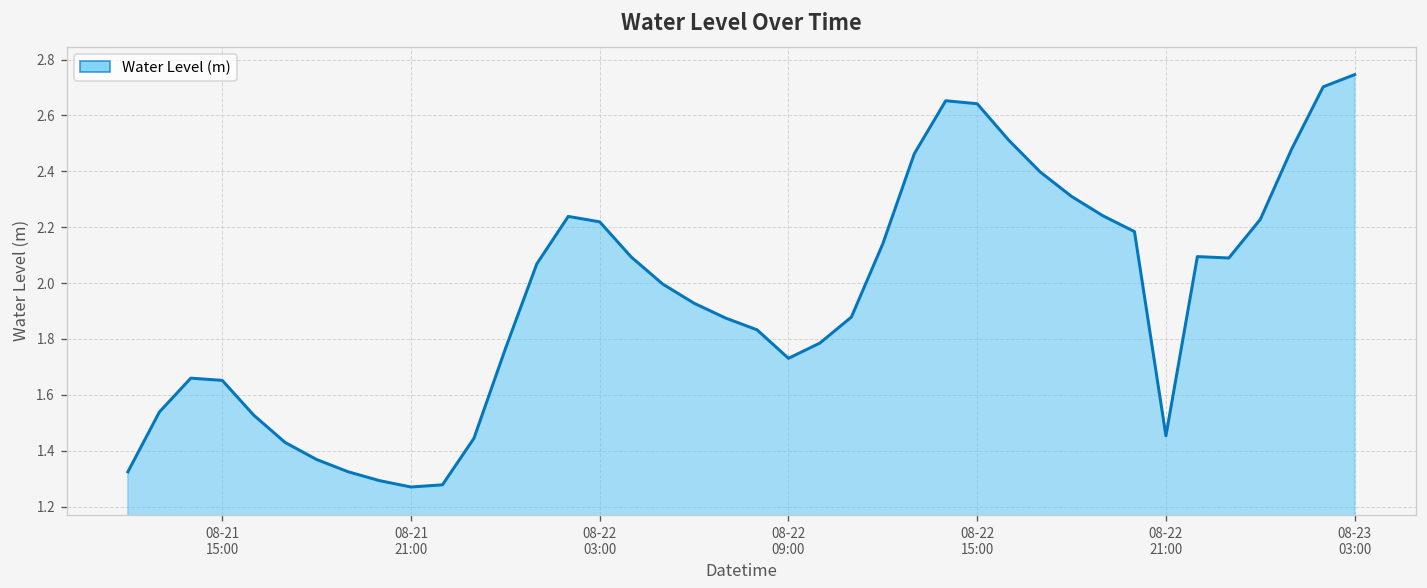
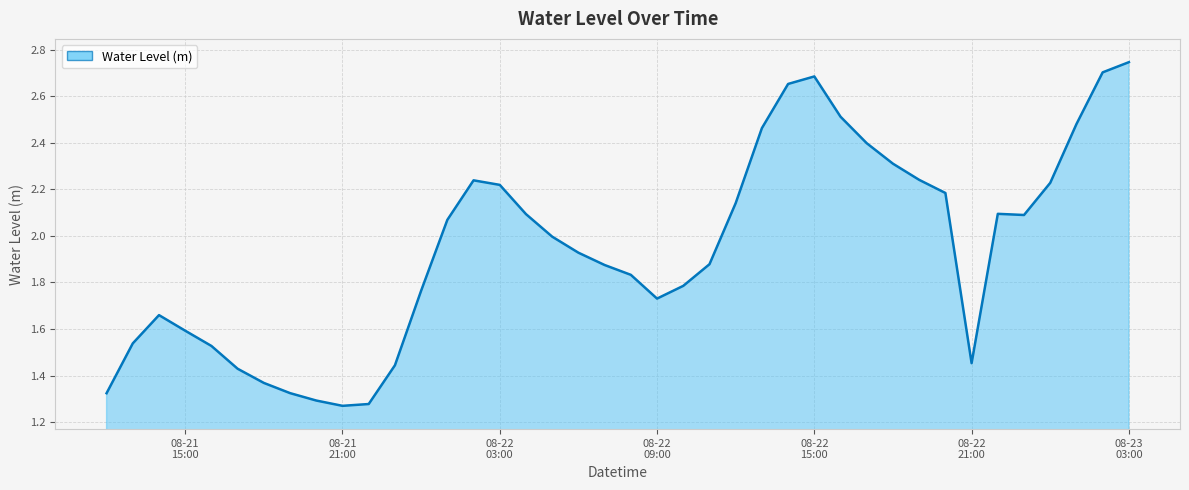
  {
-   "08-21 15:00": 1.65,
+   "08-21 15:00": 1.59,
    "08-21 21:00": 1.27,
    "08-22 03:00": 2.22,
    "08-22 09:00": 1.73,
-   "08-22 15:00": 2.64,
+   "08-22 15:00": 2.68,
    "08-22 21:00": 1.45,
    "08-23 03:00": 2.75
  }
